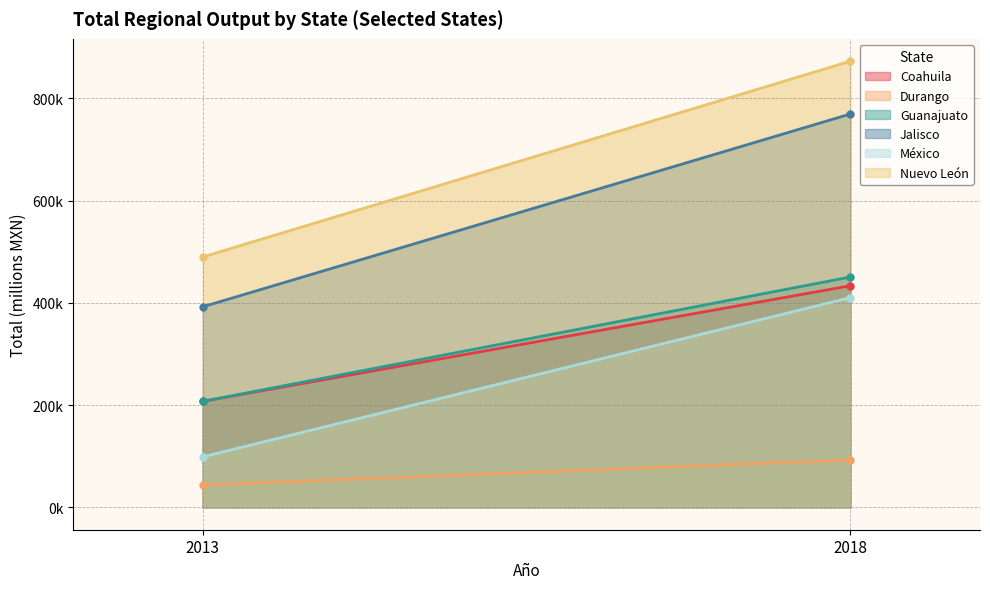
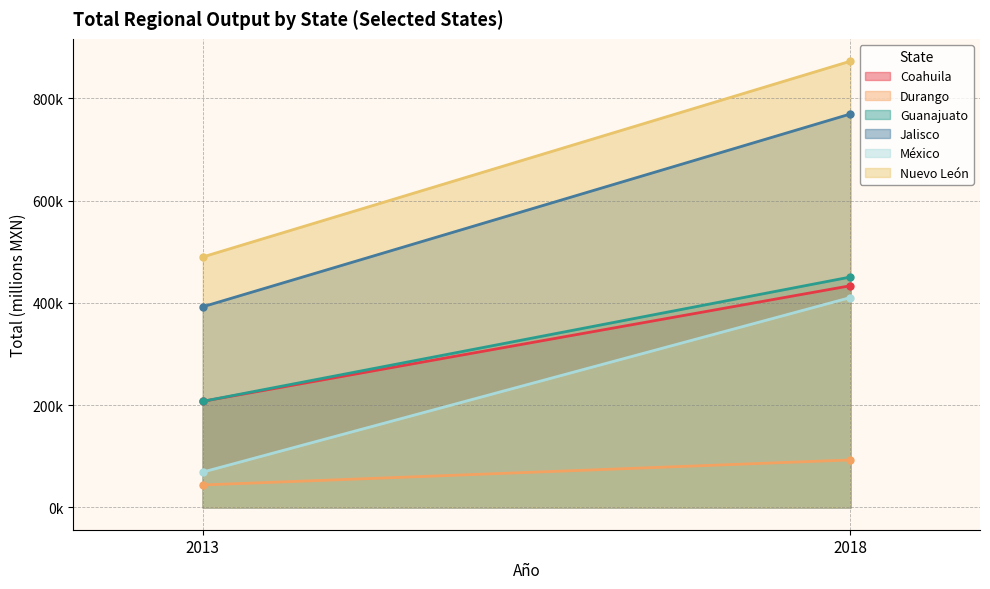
  {
    "Coahuila": {
      "2018": 430000
    },
    "México": {
-     "2013": 100000,
+     "2013": 70000,
      "2018": 410000
    }
  }
